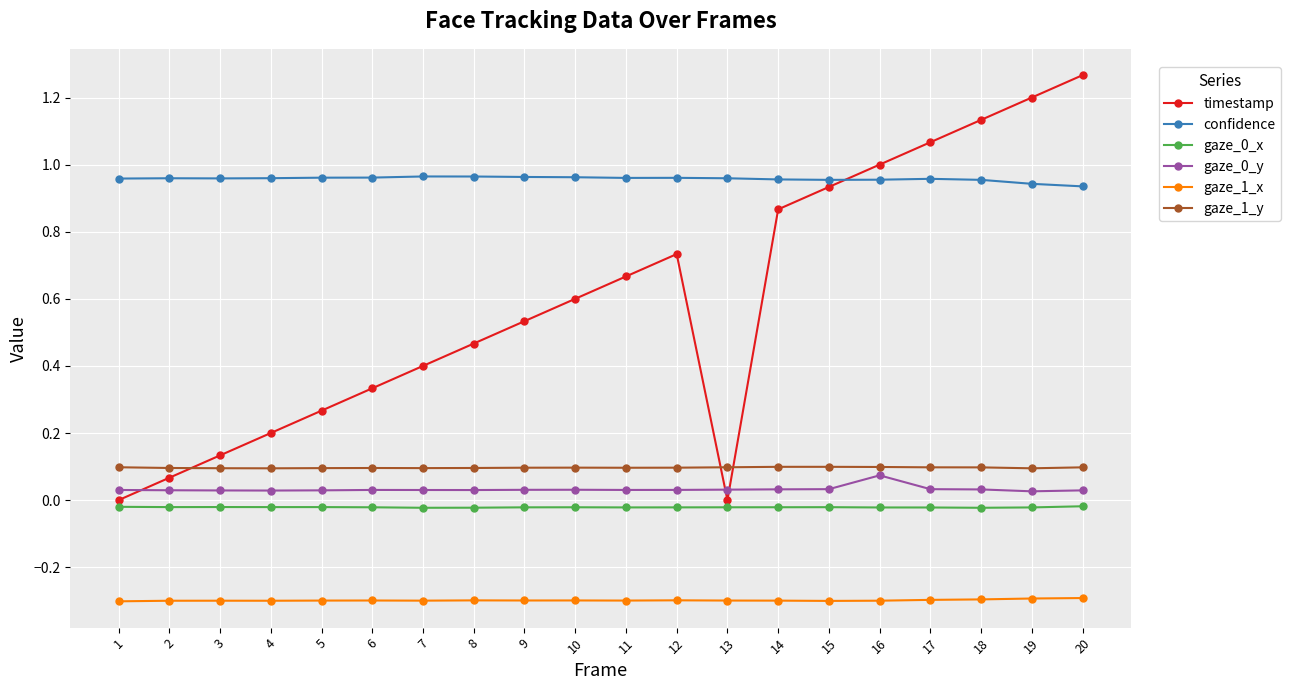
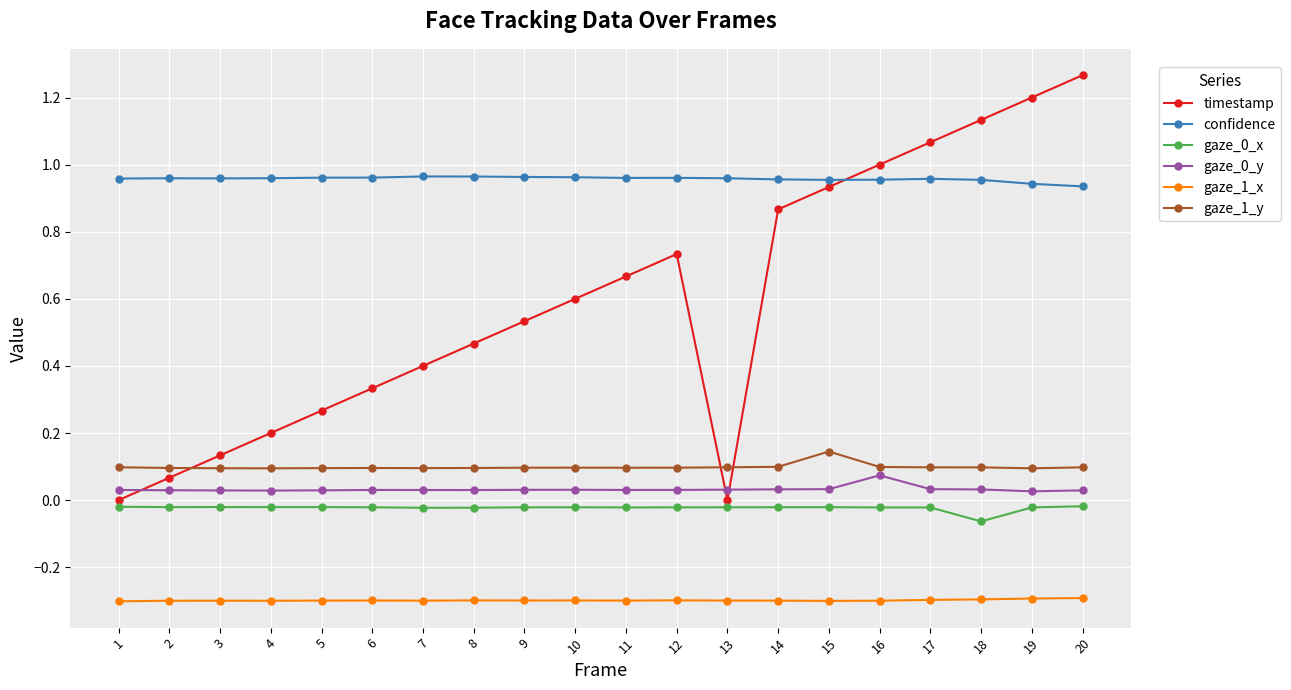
  {
    "timestamp": {
      "1": 0.00,
      "2": 0.07,
      "3": 0.13,
      "4": 0.20,
      "5": 0.27,
      "6": 0.33,
      "7": 0.40,
      "8": 0.47,
      "9": 0.53,
      "10": 0.60,
      "11": 0.67,
      "12": 0.73,
      "13": 0.00,
      "14": 0.87,
      "15": 0.93,
      "16": 1.00,
      "17": 1.07,
      "18": 1.13,
      "19": 1.20,
      "20": 1.27
    },
    "confidence": {
      "1": 0.96,
      "2": 0.96,
      "3": 0.96,
      "4": 0.96,
      "5": 0.96,
      "6": 0.96,
      "7": 0.96,
      "8": 0.96,
      "9": 0.96,
      "10": 0.96,
      "11": 0.96,
      "12": 0.96,
      "13": 0.96,
      "14": 0.96,
      "15": 0.95,
      "16": 0.96,
      "17": 0.96,
      "18": 0.95,
      "19": 0.94,
      "20": 0.94
    },
    "gaze_0_x": {
      "1": -0.02,
      "2": -0.02,
      "3": -0.02,
      "4": -0.02,
      "5": -0.02,
      "6": -0.02,
      "7": -0.02,
      "8": -0.02,
      "9": -0.02,
      "10": -0.02,
      "11": -0.02,
      "12": -0.02,
      "13": -0.02,
      "14": -0.02,
      "15": -0.02,
      "16": -0.02,
      "17": -0.02,
-     "18": -0.02,
+     "18": -0.06,
      "19": -0.02,
      "20": -0.02
    },
    "gaze_0_y": {
      "1": 0.03,
      "2": 0.03,
      "3": 0.03,
      "4": 0.03,
      "5": 0.03,
      "6": 0.03,
      "7": 0.03,
      "8": 0.03,
      "9": 0.03,
      "10": 0.03,
      "11": 0.03,
      "12": 0.03,
      "13": 0.03,
      "14": 0.03,
      "15": 0.03,
      "16": 0.07,
      "17": 0.03,
      "18": 0.03,
      "19": 0.03,
      "20": 0.03
    },
    "gaze_1_x": {
      "1": -0.30,
      "2": -0.30,
      "3": -0.30,
      "4": -0.30,
      "5": -0.30,
      "6": -0.30,
      "7": -0.30,
      "8": -0.30,
      "9": -0.30,
      "10": -0.30,
      "11": -0.30,
      "12": -0.30,
      "13": -0.30,
      "14": -0.30,
      "15": -0.30,
      "16": -0.30,
      "17": -0.30,
      "18": -0.30,
      "19": -0.29,
      "20": -0.29
    },
    "gaze_1_y": {
      "1": 0.10,
      "2": 0.10,
      "3": 0.10,
      "4": 0.09,
      "5": 0.10,
      "6": 0.10,
      "7": 0.10,
      "8": 0.10,
      "9": 0.10,
      "10": 0.10,
      "11": 0.10,
      "12": 0.10,
      "13": 0.10,
      "14": 0.10,
-     "15": 0.10,
+     "15": 0.14,
      "16": 0.10,
      "17": 0.10,
      "18": 0.10,
      "19": 0.09,
      "20": 0.10
    }
  }
